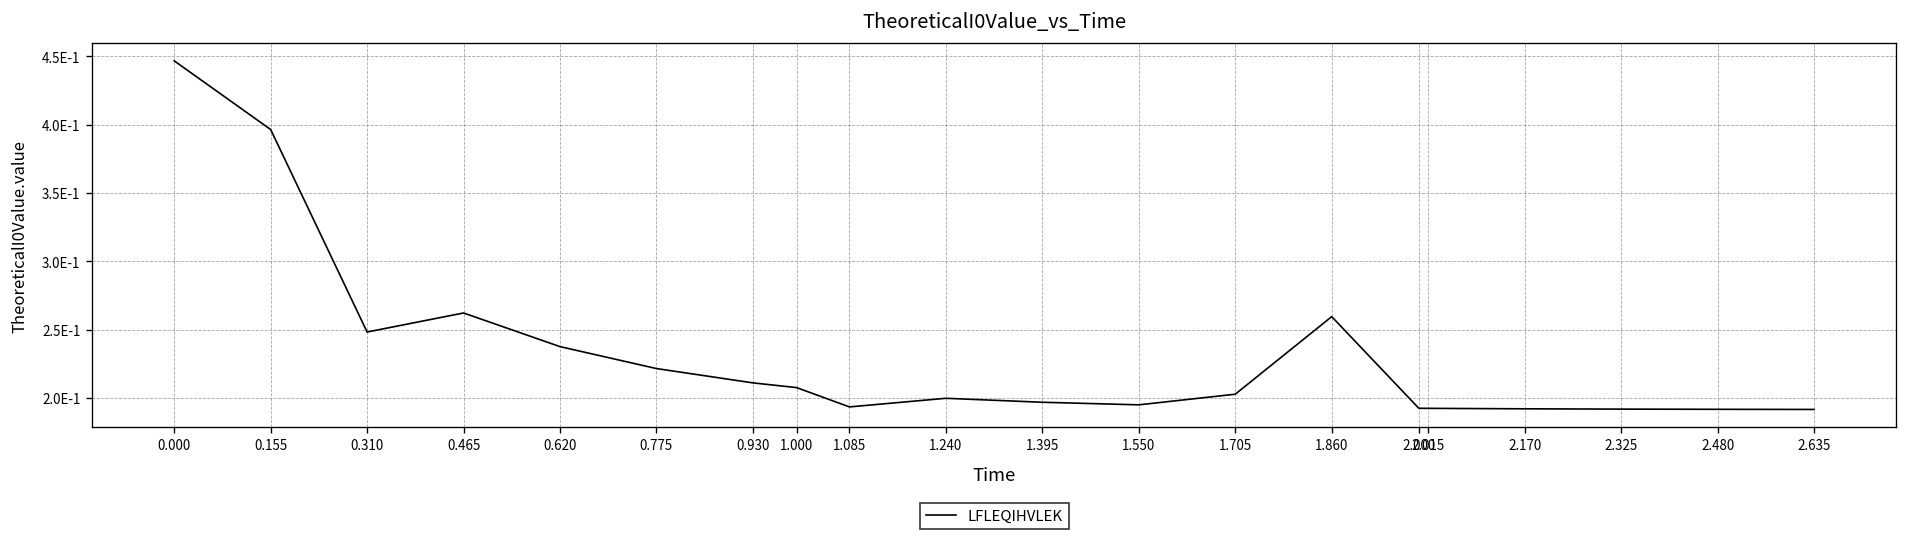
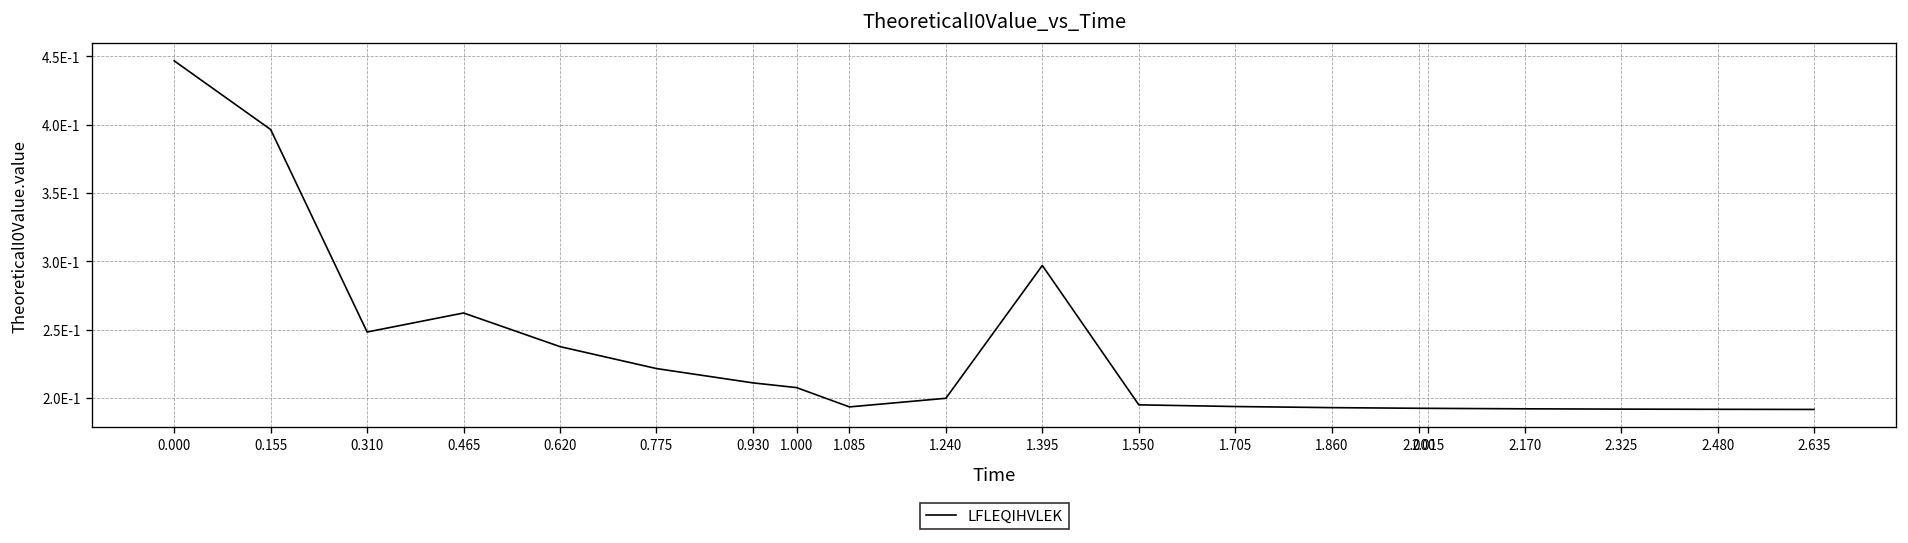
  {
    "0.000": 0.447,
    "0.155": 0.396,
    "0.310": 0.248,
    "0.465": 0.262,
    "0.620": 0.238,
    "0.775": 0.221,
    "0.930": 0.211,
    "1.000": 0.208,
    "1.085": 0.193,
    "1.240": 0.200,
-   "1.395": 0.197,
+   "1.395": 0.297,
    "1.550": 0.195,
-   "1.705": 0.203,
-   "1.860": 0.259,
+   "1.705": 0.194,
+   "1.860": 0.193,
    "2.170": 0.192,
    "2.325": 0.192,
    "2.480": 0.192,
    "2.635": 0.192
  }
